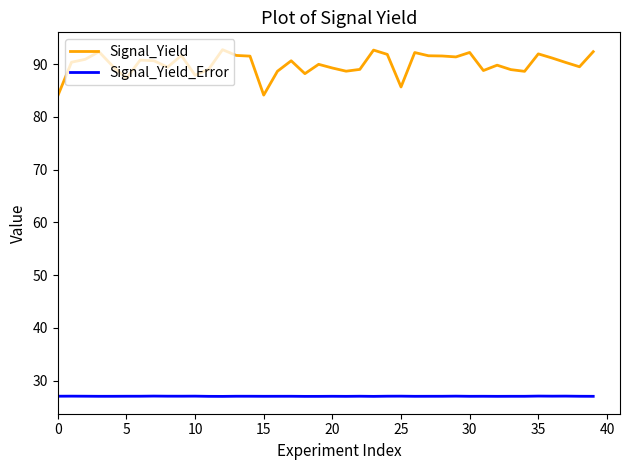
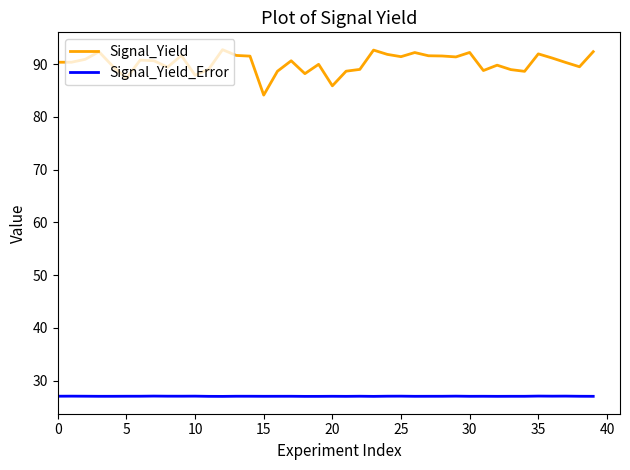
  {
    "Signal_Yield": {
-     "0": 84,
+     "0": 90,
      "15": 84,
-     "20": 89,
-     "25": 86,
+     "20": 86,
+     "25": 91,
      "30": 92,
      "35": 92
    },
    "Signal_Yield_Error": {
      "0": 27,
      "5": 27,
      "10": 27,
      "15": 27,
      "20": 27,
      "25": 27,
      "30": 27,
      "35": 27
    }
  }
